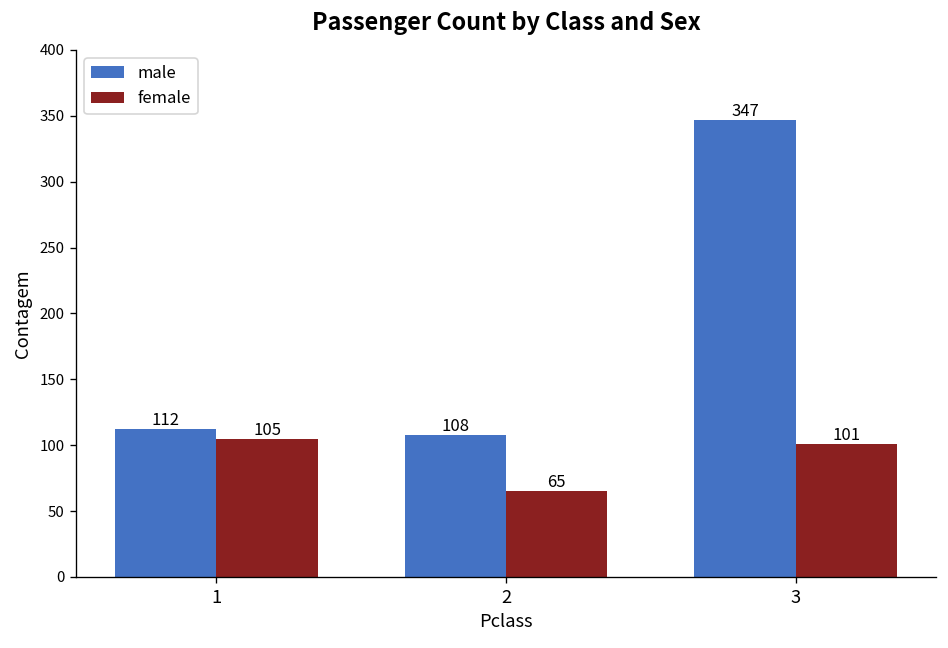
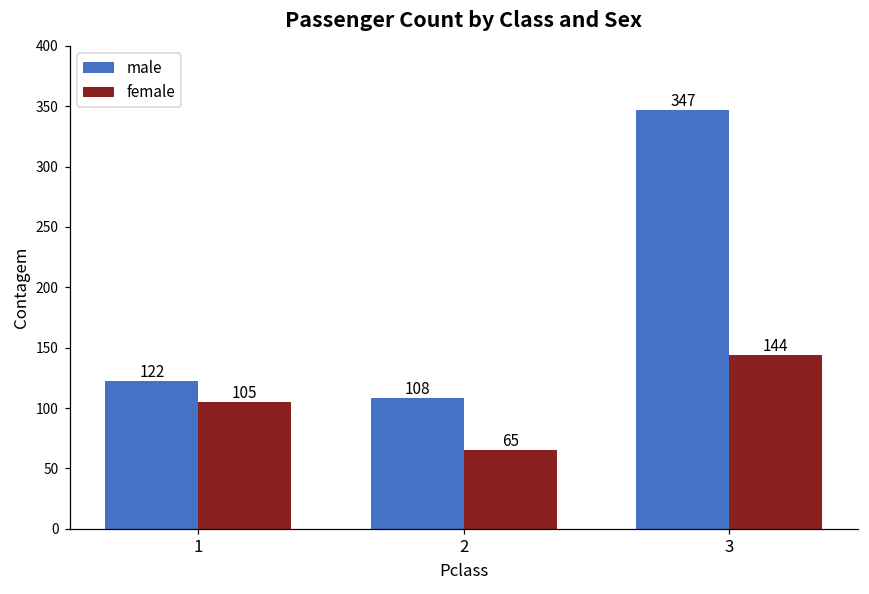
  {
    "male": {
-     "1": 112,
+     "1": 122,
      "2": 108,
      "3": 347
    },
    "female": {
      "1": 105,
      "2": 65,
-     "3": 101
+     "3": 144
    }
  }
